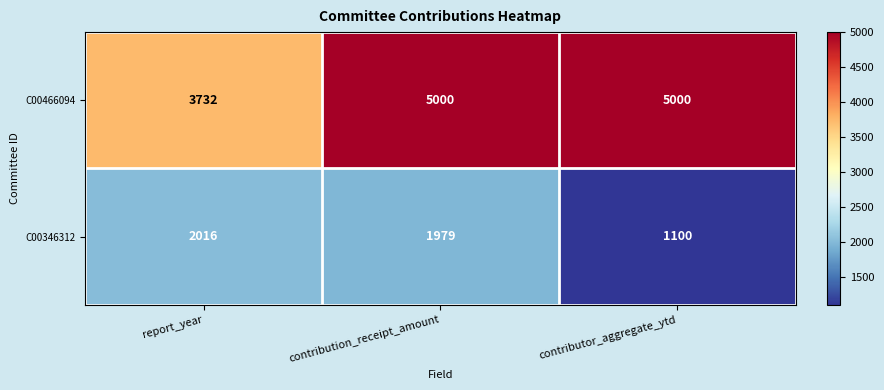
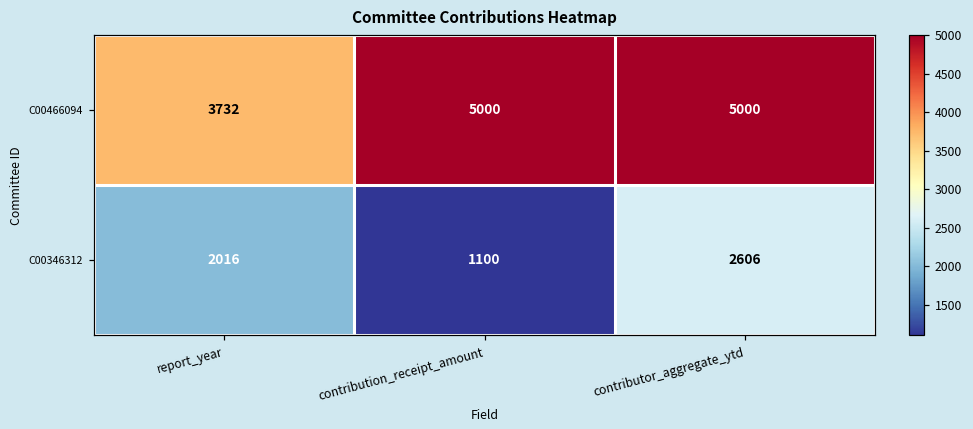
  {
    "C00466094": {
      "report_year": 3732,
      "contribution_receipt_amount": 5000,
      "contributor_aggregate_ytd": 5000
    },
    "C00346312": {
      "report_year": 2016,
-     "contribution_receipt_amount": 1979,
-     "contributor_aggregate_ytd": 1100
+     "contribution_receipt_amount": 1100,
+     "contributor_aggregate_ytd": 2606
    }
  }
